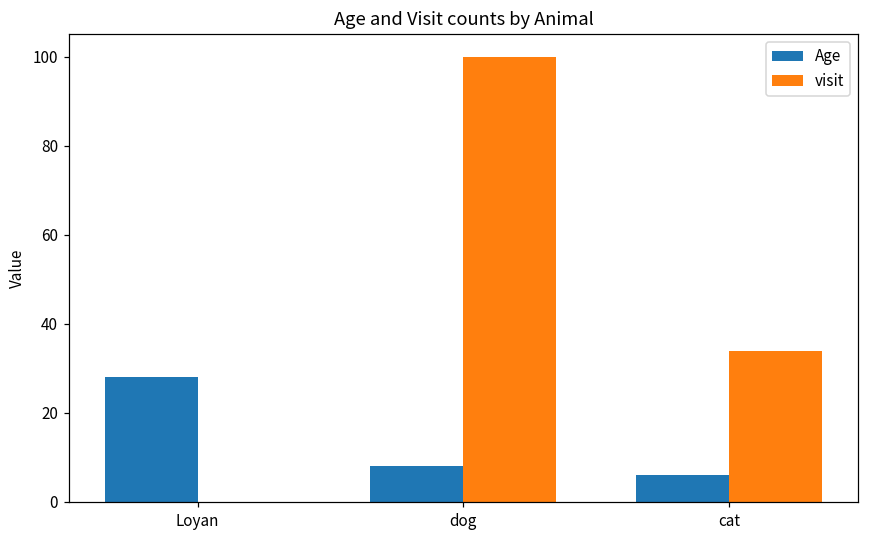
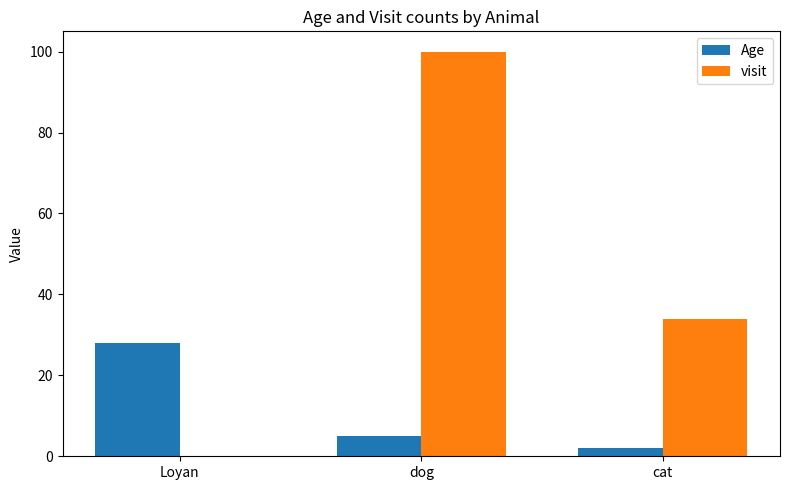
  {
    "Age": {
      "Loyan": 28,
-     "dog": 8,
-     "cat": 6
+     "dog": 5,
+     "cat": 2
    },
    "visit": {
      "Loyan": 0,
      "dog": 100,
      "cat": 34
    }
  }
